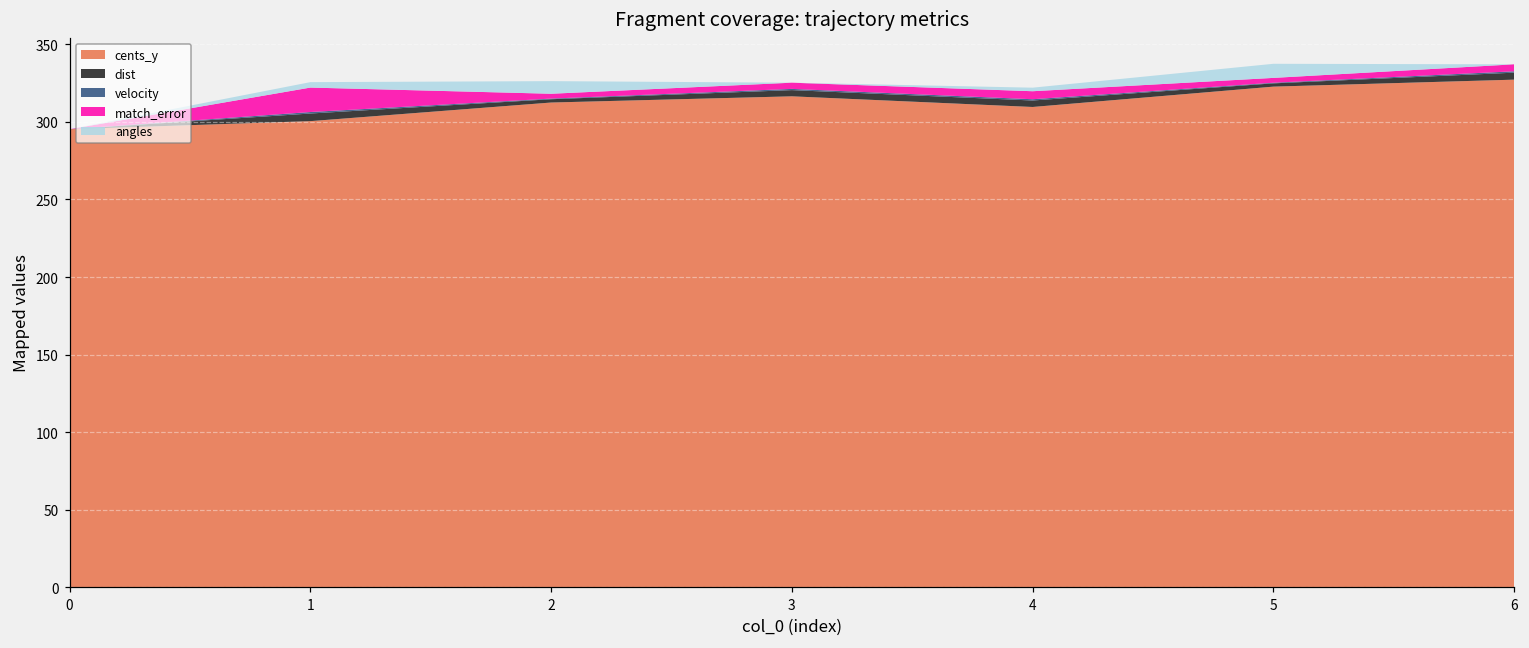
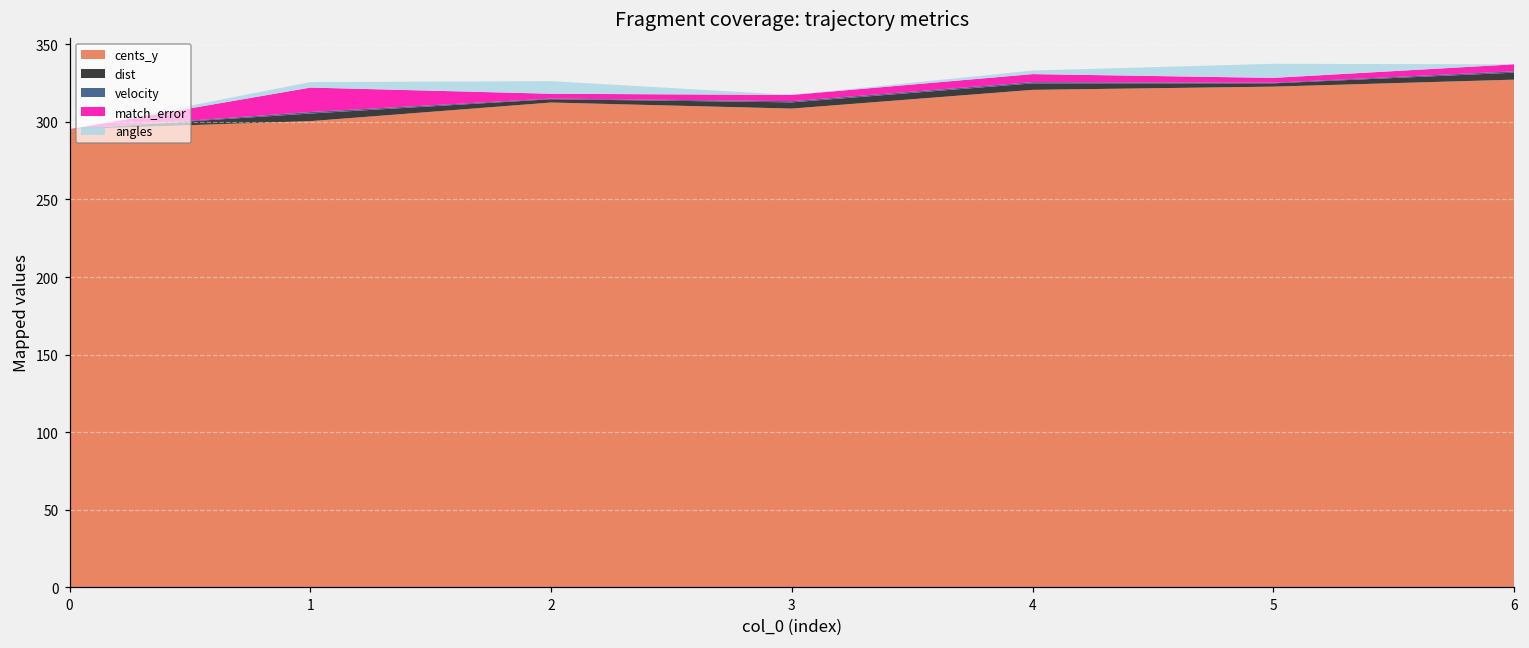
  {
    "cents_y": {
      "1": 301,
      "2": 313,
-     "3": 317,
-     "4": 310,
+     "3": 309,
+     "4": 321,
      "5": 323,
      "6": 327
    },
    "match_error": {
      "1": 16,
      "2": 3,
      "4": 5,
      "5": 3
    },
    "angles": {
      "1": 4,
      "2": 8,
      "4": 2,
      "5": 9
    }
  }
